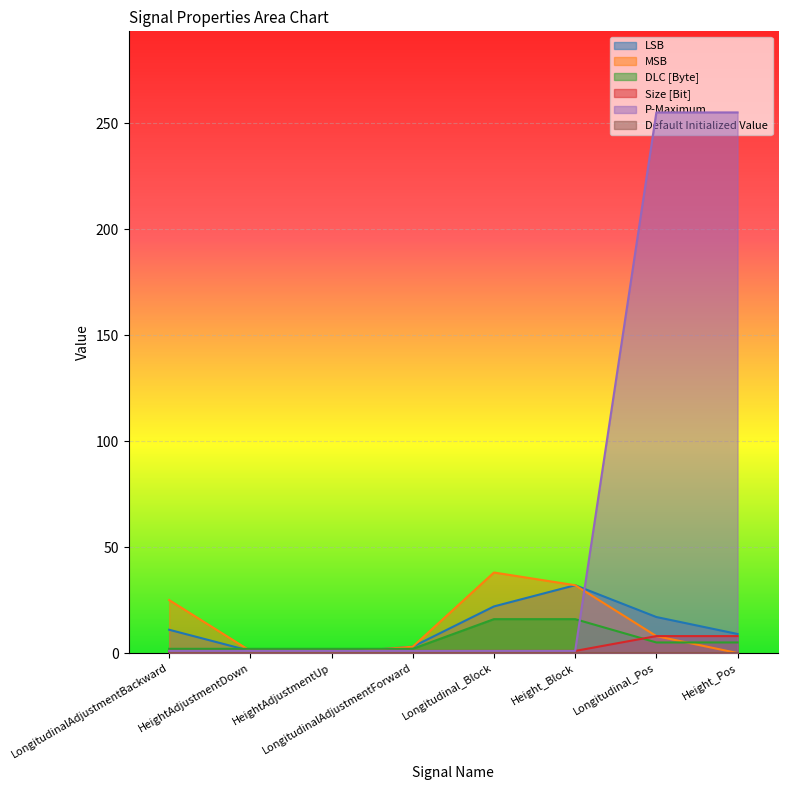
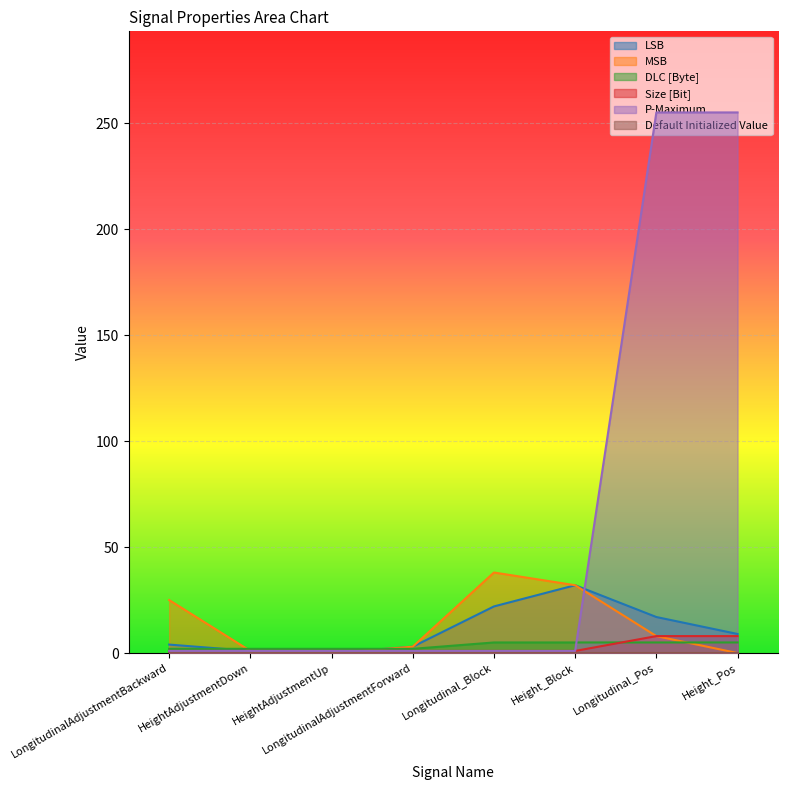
  {
    "LSB": {
-     "LongitudinalAdjustmentBackward": 11,
+     "LongitudinalAdjustmentBackward": 4,
      "Longitudinal_Block": 22,
      "Longitudinal_Pos": 17
    },
    "MSB": {
      "LongitudinalAdjustmentBackward": 25,
      "Longitudinal_Block": 38
    },
    "DLC [Byte]": {
-     "Longitudinal_Block": 16,
-     "Height_Block": 16,
+     "Longitudinal_Block": 5,
+     "Height_Block": 5,
      "Longitudinal_Pos": 5,
      "Height_Pos": 5
    },
    "Default Initialized Value": {
      "Longitudinal_Pos": 0
    }
  }
